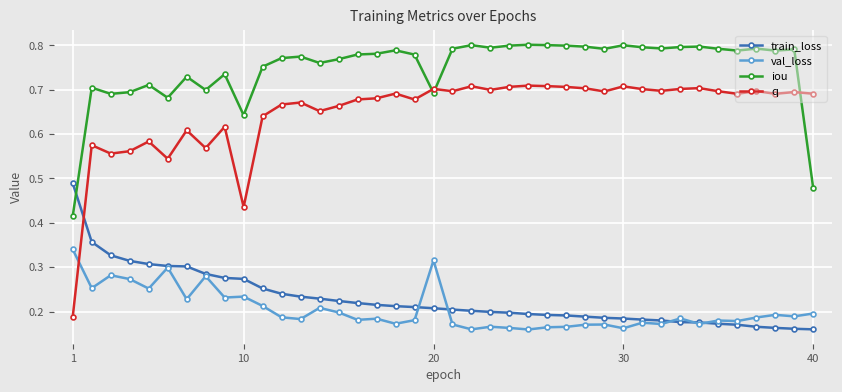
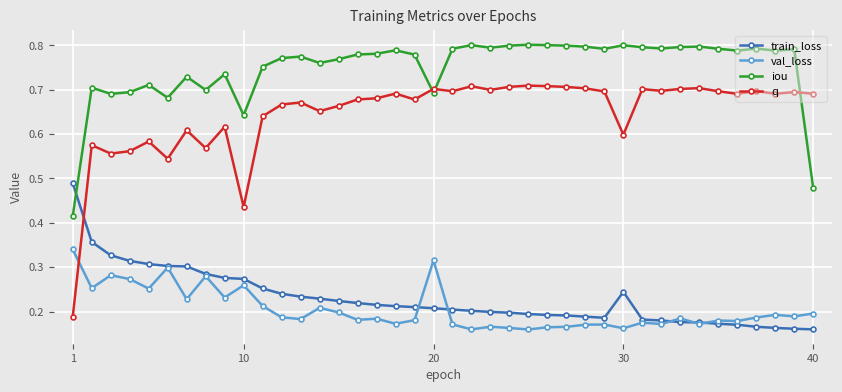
  {
    "train_loss": {
      "1": 0.49,
      "10": 0.27,
      "20": 0.21,
-     "30": 0.18,
+     "30": 0.24,
      "40": 0.16
    },
    "val_loss": {
      "1": 0.34,
-     "10": 0.23,
+     "10": 0.26,
      "20": 0.32,
      "30": 0.16,
      "40": 0.20
    },
    "iou": {
      "1": 0.42,
      "10": 0.64,
      "20": 0.69,
      "30": 0.80,
      "40": 0.48
    },
    "q": {
      "1": 0.19,
      "10": 0.44,
      "20": 0.70,
-     "30": 0.71
+     "30": 0.60
    }
  }
